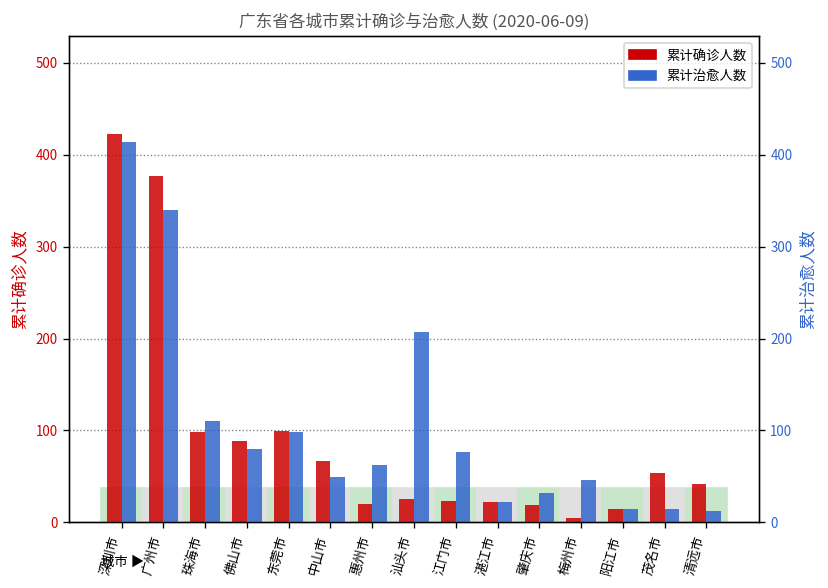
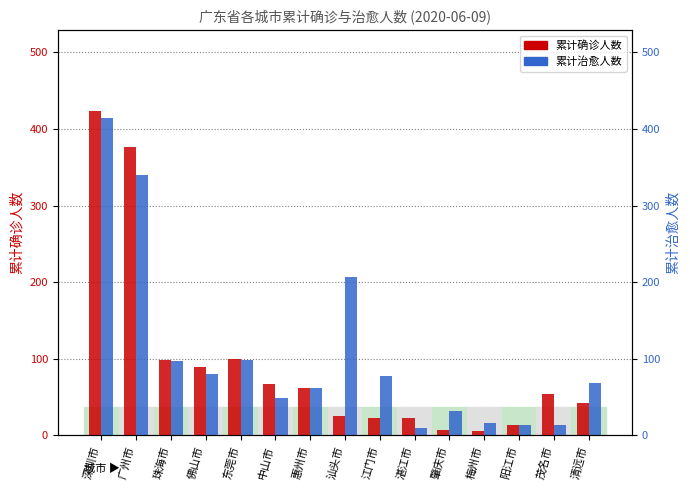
  {
    "累计确诊人数": {
      "深圳市": 420,
      "广州市": 380,
      "珠海市": 100,
      "佛山市": 90,
      "东莞市": 100,
      "中山市": 70,
-     "惠州市": 20,
+     "惠州市": 60,
      "汕头市": 30,
      "江门市": 20,
      "湛江市": 20,
-     "肇庆市": 20,
+     "肇庆市": 10,
      "梅州市": 10,
      "阳江市": 10,
      "茂名市": 50,
      "清远市": 40
    },
    "累计治愈人数": {
      "深圳市": 410,
      "广州市": 340,
-     "珠海市": 110,
+     "珠海市": 100,
      "佛山市": 80,
      "东莞市": 100,
      "中山市": 50,
      "惠州市": 60,
      "汕头市": 210,
      "江门市": 80,
-     "湛江市": 20,
+     "湛江市": 10,
      "肇庆市": 30,
-     "梅州市": 50,
+     "梅州市": 20,
      "阳江市": 10,
      "茂名市": 10,
-     "清远市": 10
+     "清远市": 70
    }
  }
